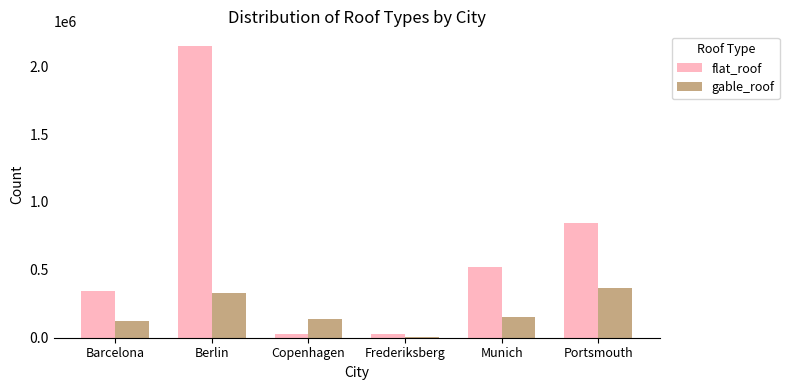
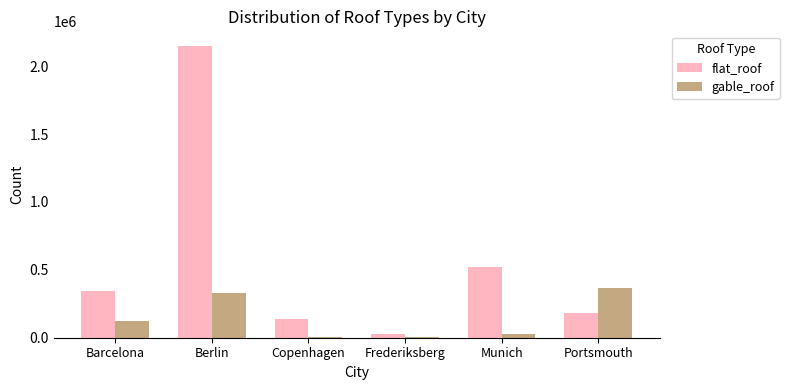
  {
    "flat_roof": {
      "Barcelona": 340000,
      "Berlin": 2150000,
-     "Copenhagen": 30000,
+     "Copenhagen": 140000,
      "Frederiksberg": 30000,
      "Munich": 520000,
-     "Portsmouth": 850000
+     "Portsmouth": 180000
    },
    "gable_roof": {
      "Barcelona": 130000,
      "Berlin": 330000,
-     "Copenhagen": 140000,
-     "Munich": 150000,
+     "Copenhagen": 10000,
+     "Munich": 30000,
      "Portsmouth": 360000
    }
  }
